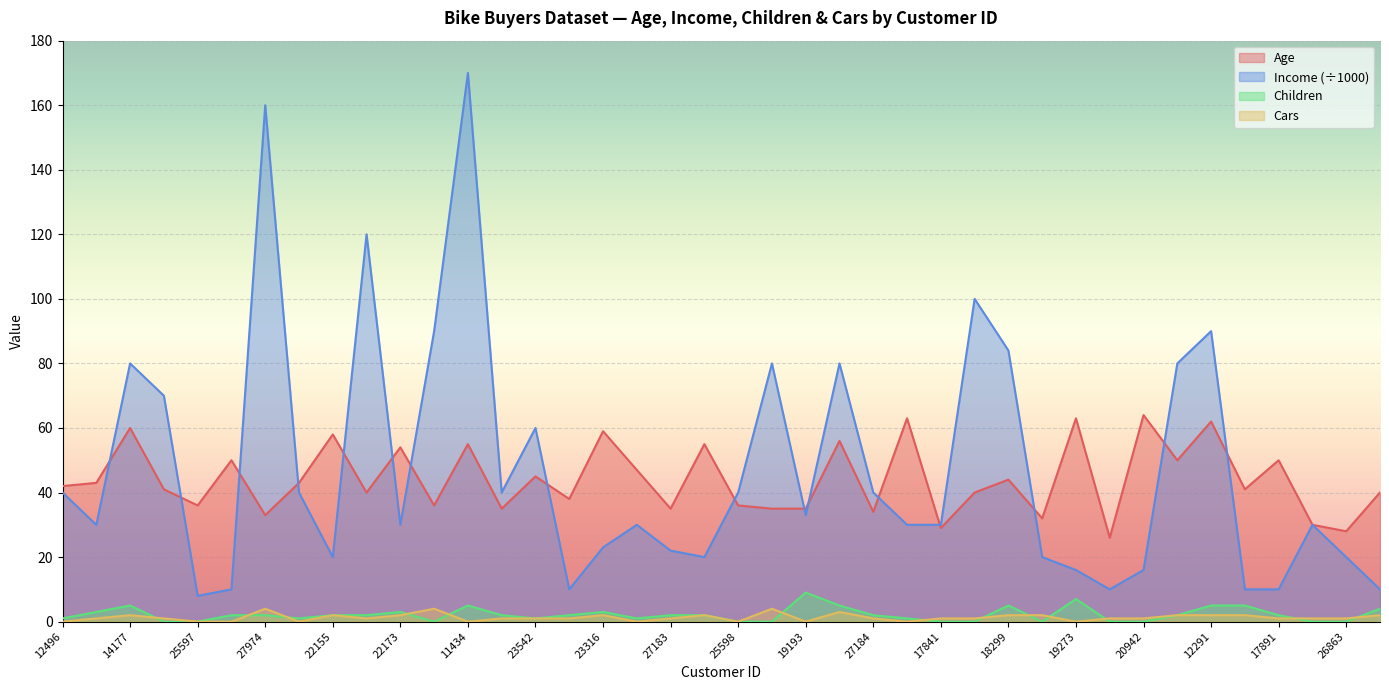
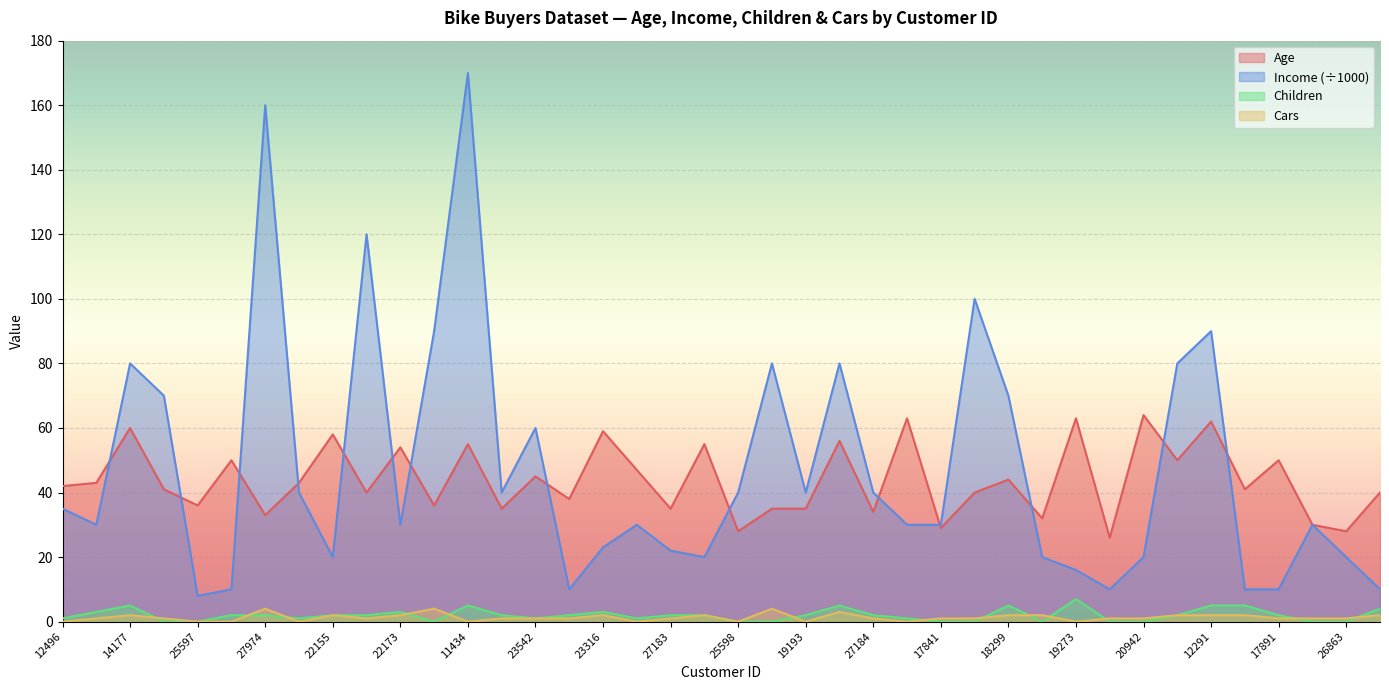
  {
    "Age": {
      "12496": 42,
      "14177": 60,
      "25597": 36,
      "27974": 33,
      "22155": 58,
      "22173": 54,
      "11434": 55,
      "23542": 45,
      "23316": 59,
      "27183": 35,
-     "25598": 36,
+     "25598": 28,
      "19193": 35,
      "27184": 34,
      "17841": 29,
      "18299": 44,
      "19273": 63,
      "20942": 64,
      "12291": 62,
      "17891": 50,
      "26863": 28
    },
    "Income (÷1000)": {
-     "12496": 40,
+     "12496": 35,
      "14177": 80,
      "25597": 8,
      "27974": 160,
      "22155": 20,
      "22173": 30,
      "11434": 170,
      "23542": 60,
      "23316": 23,
      "27183": 22,
      "25598": 40,
-     "19193": 33,
+     "19193": 40,
      "27184": 40,
      "17841": 30,
-     "18299": 84,
+     "18299": 70,
      "19273": 16,
-     "20942": 16,
+     "20942": 20,
      "12291": 90,
      "17891": 10,
      "26863": 20
    },
    "Children": {
      "12496": 1,
      "14177": 5,
      "27974": 2,
      "22173": 3,
      "11434": 5,
      "23316": 3,
      "27183": 2,
-     "19193": 9,
+     "19193": 2,
      "27184": 2,
      "17841": 0,
      "18299": 5,
      "19273": 7,
      "20942": 0,
      "12291": 5,
      "17891": 2,
      "26863": 0
    },
    "Cars": {
      "12496": 0,
      "14177": 2,
      "27974": 4,
      "22173": 2,
      "11434": 0,
      "23316": 2,
      "27183": 1,
      "19193": 0,
      "27184": 1,
      "17841": 1,
      "18299": 2,
      "19273": 0,
      "20942": 1,
      "12291": 2,
      "17891": 1,
      "26863": 1
    }
  }
